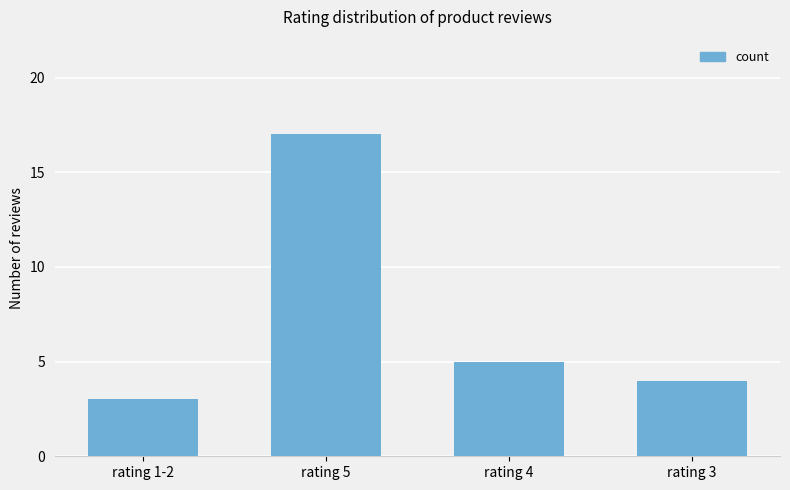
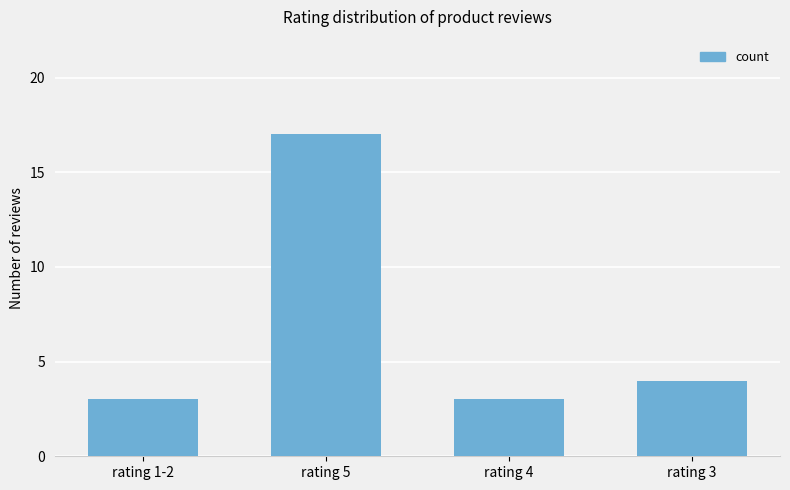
  {
    "rating 1-2": 3,
    "rating 5": 17,
-   "rating 4": 5,
+   "rating 4": 3,
    "rating 3": 4
  }
